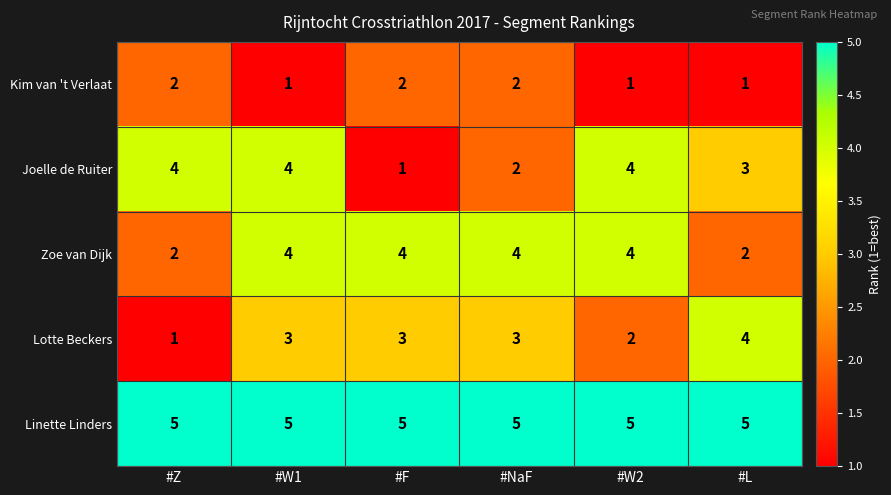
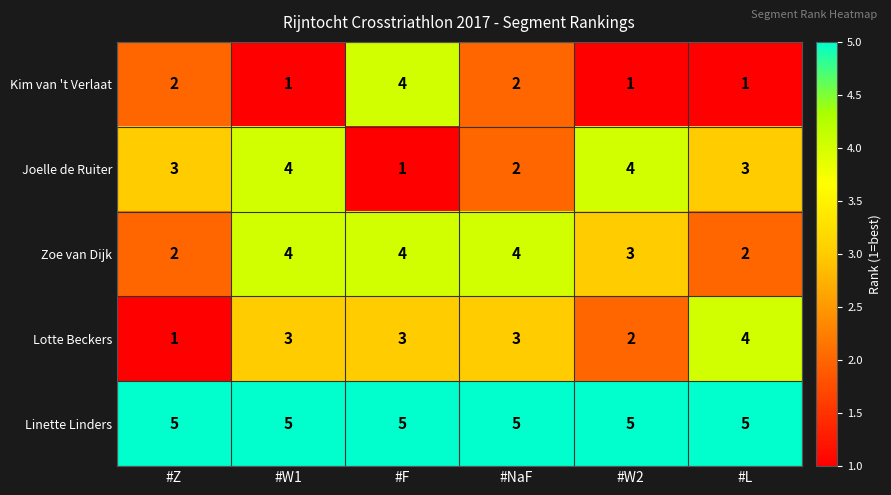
  {
    "Kim van 't Verlaat": {
      "#Z": 2,
      "#W1": 1,
-     "#F": 2,
+     "#F": 4,
      "#NaF": 2,
      "#W2": 1,
      "#L": 1
    },
    "Joelle de Ruiter": {
-     "#Z": 4,
+     "#Z": 3,
      "#W1": 4,
      "#F": 1,
      "#NaF": 2,
      "#W2": 4,
      "#L": 3
    },
    "Zoe van Dijk": {
      "#Z": 2,
      "#W1": 4,
      "#F": 4,
      "#NaF": 4,
-     "#W2": 4,
+     "#W2": 3,
      "#L": 2
    },
    "Lotte Beckers": {
      "#Z": 1,
      "#W1": 3,
      "#F": 3,
      "#NaF": 3,
      "#W2": 2,
      "#L": 4
    },
    "Linette Linders": {
      "#Z": 5,
      "#W1": 5,
      "#F": 5,
      "#NaF": 5,
      "#W2": 5,
      "#L": 5
    }
  }
